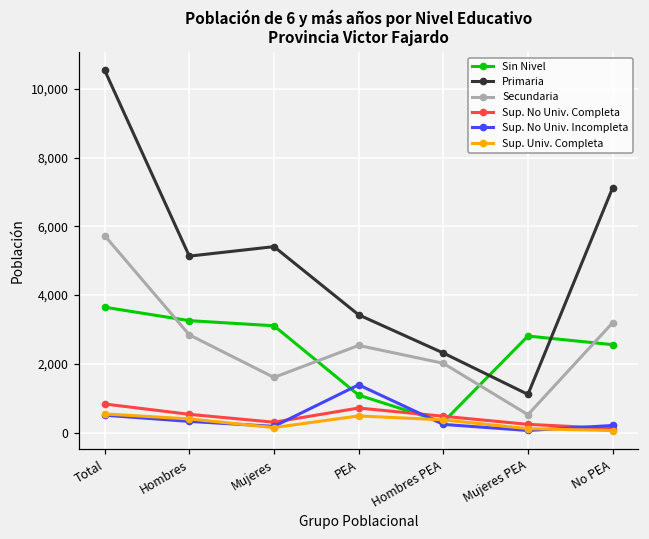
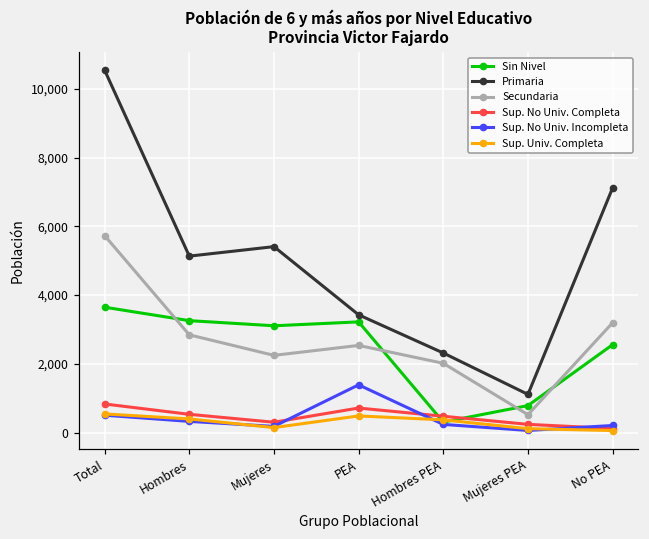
  {
    "Sin Nivel": {
      "Total": "3,600",
      "Hombres": "3,300",
      "Mujeres": "3,100",
-     "PEA": "1,100",
-     "Mujeres PEA": "2,800",
+     "PEA": "3,200",
+     "Mujeres PEA": "800",
      "No PEA": "2,600"
    },
    "Primaria": {
      "Total": "10,500",
      "Hombres": "5,100",
      "Mujeres": "5,400",
      "PEA": "3,400",
      "Hombres PEA": "2,300",
      "Mujeres PEA": "1,100",
      "No PEA": "7,100"
    },
    "Secundaria": {
      "Total": "5,700",
      "Hombres": "2,800",
-     "Mujeres": "1,600",
+     "Mujeres": "2,200",
      "PEA": "2,500",
      "Hombres PEA": "2,000",
      "Mujeres PEA": "500",
      "No PEA": "3,200"
    },
    "Sup. No Univ. Completa": {
      "Total": "800",
      "Hombres": "500",
      "Mujeres": "300",
      "PEA": "700",
      "Hombres PEA": "500",
      "Mujeres PEA": "200"
    },
    "Sup. No Univ. Incompleta": {
      "PEA": "1,400",
      "No PEA": "200"
    },
    "Sup. Univ. Completa": {
      "PEA": "500"
    }
  }
